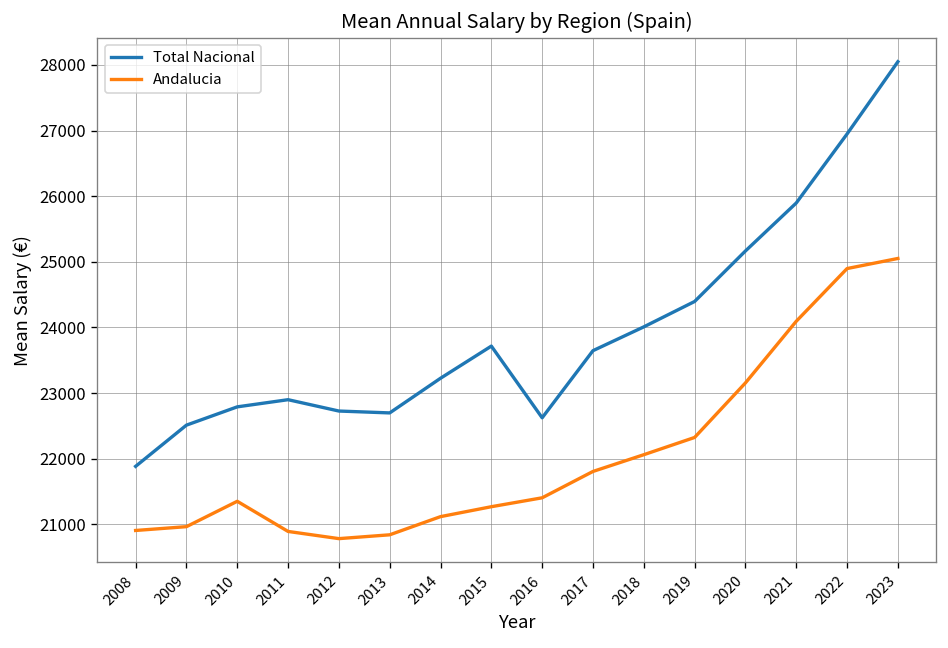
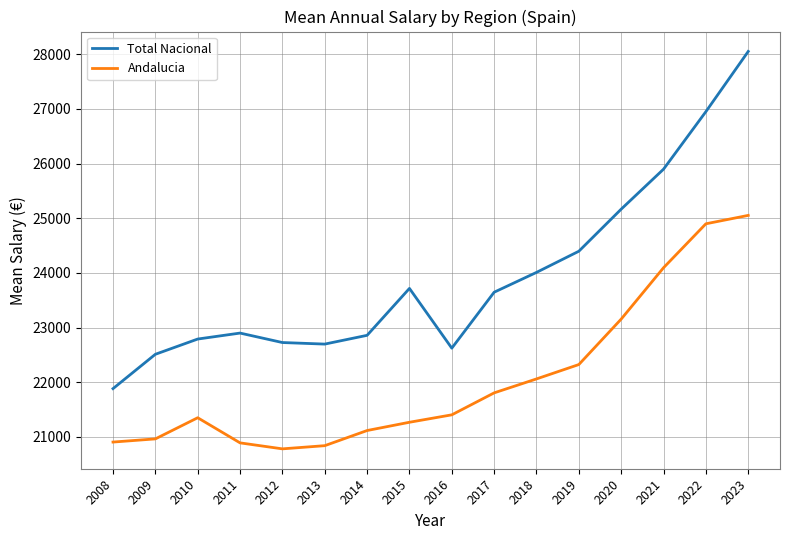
  {
    "Total Nacional": {
      "2008": 21900,
      "2009": 22500,
      "2010": 22800,
      "2011": 22900,
      "2012": 22700,
      "2013": 22700,
-     "2014": 23200,
+     "2014": 22900,
      "2015": 23700,
      "2016": 22600,
      "2017": 23600,
      "2018": 24000,
      "2019": 24400,
      "2020": 25200,
      "2021": 25900,
      "2022": 26900,
      "2023": 28000
    },
    "Andalucia": {
      "2008": 20900,
      "2009": 21000,
      "2010": 21400,
      "2011": 20900,
      "2012": 20800,
      "2013": 20800,
      "2014": 21100,
      "2015": 21300,
      "2016": 21400,
      "2017": 21800,
      "2018": 22100,
      "2019": 22300,
      "2020": 23200,
      "2021": 24100,
      "2022": 24900,
      "2023": 25100
    }
  }
